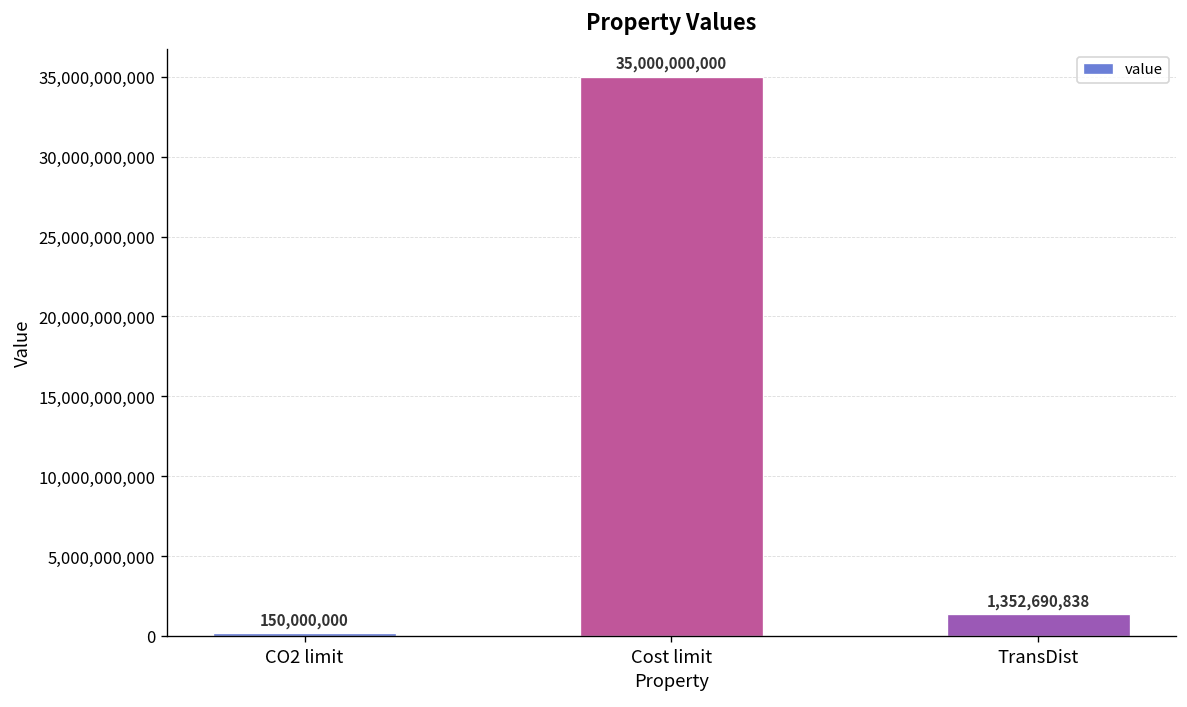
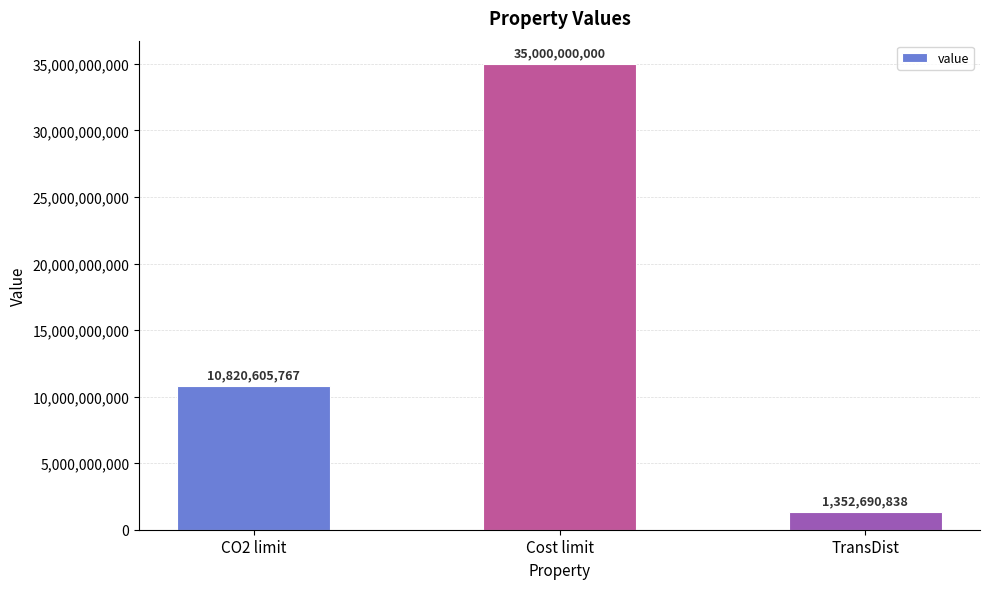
  {
-   "CO2 limit": "150,000,000",
+   "CO2 limit": "10,820,605,767",
    "Cost limit": "35,000,000,000",
    "TransDist": "1,352,690,838"
  }
